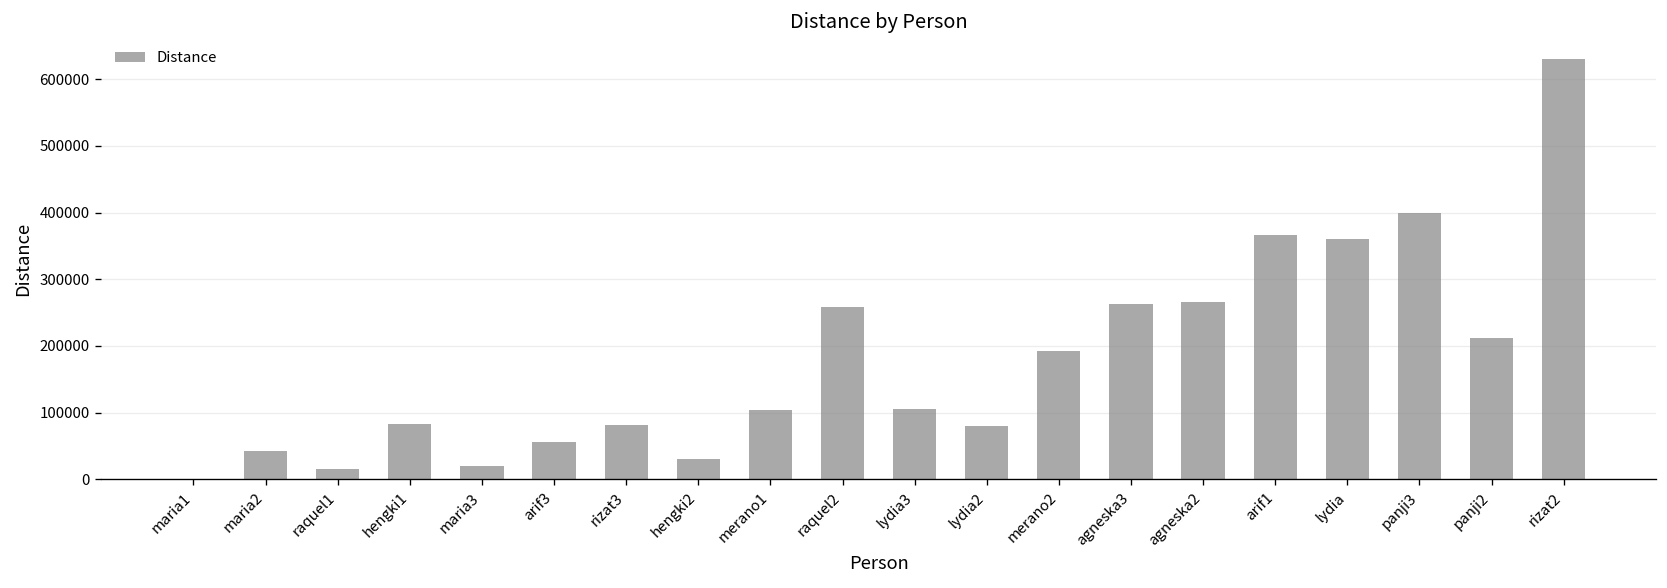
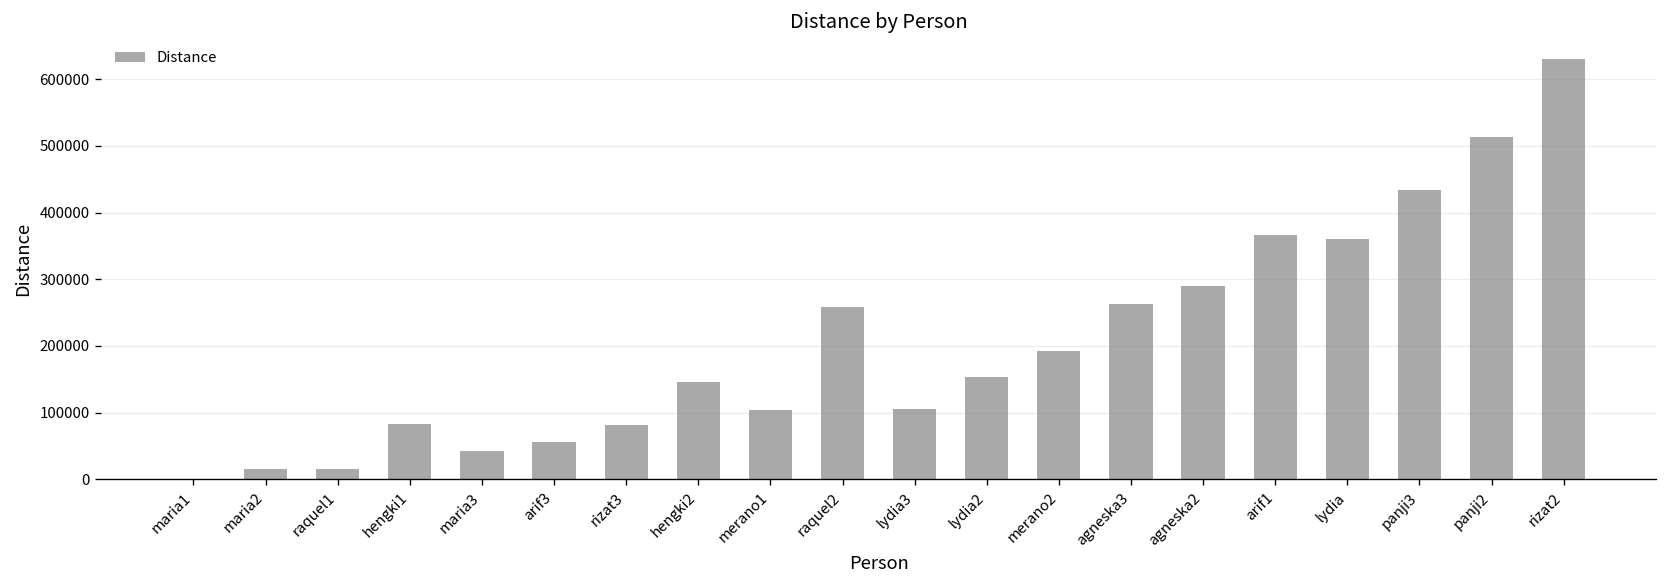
  {
    "maria1": 0,
-   "maria2": 40000,
+   "maria2": 20000,
    "raquel1": 20000,
    "hengki1": 80000,
-   "maria3": 20000,
+   "maria3": 40000,
    "arif3": 60000,
    "rizat3": 80000,
-   "hengki2": 30000,
+   "hengki2": 150000,
    "merano1": 100000,
    "raquel2": 260000,
    "lydia3": 110000,
-   "lydia2": 80000,
+   "lydia2": 150000,
    "merano2": 190000,
    "agneska3": 260000,
-   "agneska2": 270000,
+   "agneska2": 290000,
    "arif1": 370000,
    "lydia": 360000,
-   "panji3": 400000,
-   "panji2": 210000,
+   "panji3": 430000,
+   "panji2": 510000,
    "rizat2": 630000
  }
